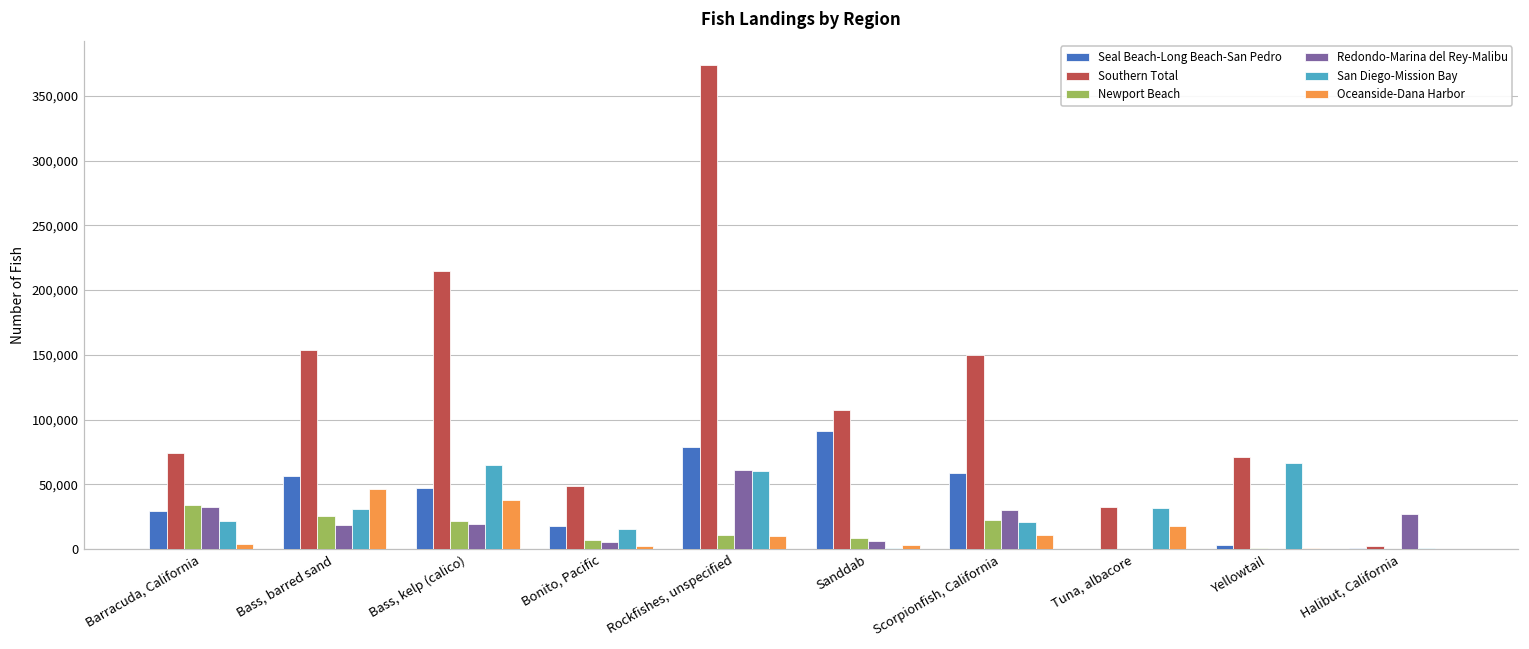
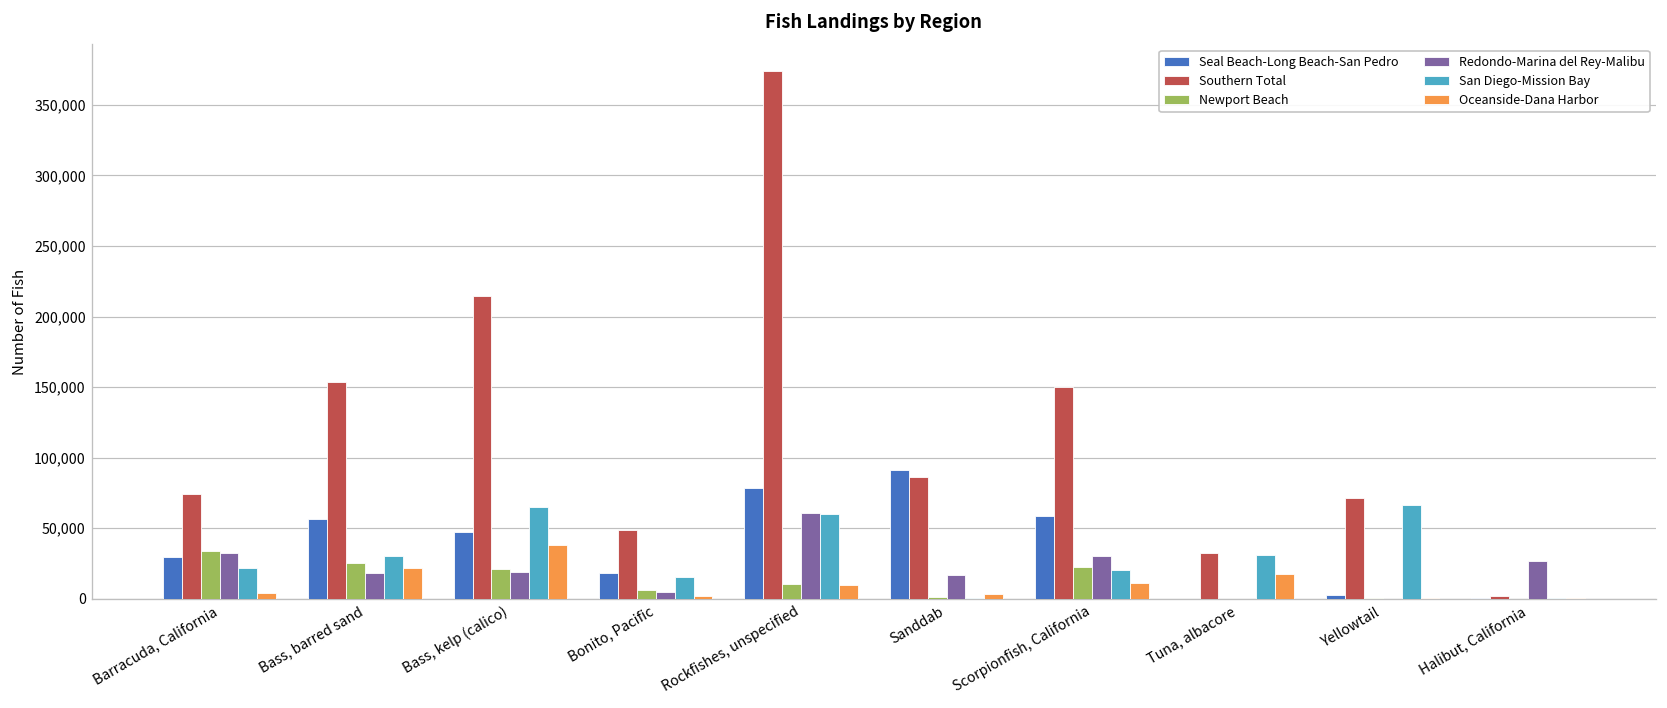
  {
    "Southern Total": {
      "Barracuda, California": "74,000",
      "Bass, barred sand": "153,000",
      "Bass, kelp (calico)": "215,000",
      "Bonito, Pacific": "49,000",
      "Rockfishes, unspecified": "374,000",
-     "Sanddab": "107,000",
+     "Sanddab": "86,000",
      "Scorpionfish, California": "150,000",
      "Tuna, albacore": "32,000",
      "Yellowtail": "71,000"
    },
    "Newport Beach": {
      "Barracuda, California": "34,000",
      "Bass, barred sand": "25,000",
      "Bass, kelp (calico)": "21,000",
      "Bonito, Pacific": "7,000",
      "Rockfishes, unspecified": "11,000",
-     "Sanddab": "8,000",
+     "Sanddab": "1,000",
      "Scorpionfish, California": "23,000"
    },
    "Redondo-Marina del Rey-Malibu": {
      "Barracuda, California": "32,000",
      "Bass, barred sand": "18,000",
      "Bass, kelp (calico)": "19,000",
      "Bonito, Pacific": "5,000",
      "Rockfishes, unspecified": "61,000",
-     "Sanddab": "6,000",
+     "Sanddab": "17,000",
      "Scorpionfish, California": "30,000",
      "Tuna, albacore": "0",
      "Halibut, California": "27,000"
    },
    "Oceanside-Dana Harbor": {
      "Barracuda, California": "4,000",
-     "Bass, barred sand": "46,000",
+     "Bass, barred sand": "22,000",
      "Bass, kelp (calico)": "38,000",
      "Rockfishes, unspecified": "10,000",
      "Sanddab": "3,000",
      "Scorpionfish, California": "11,000",
      "Tuna, albacore": "18,000"
    }
  }
